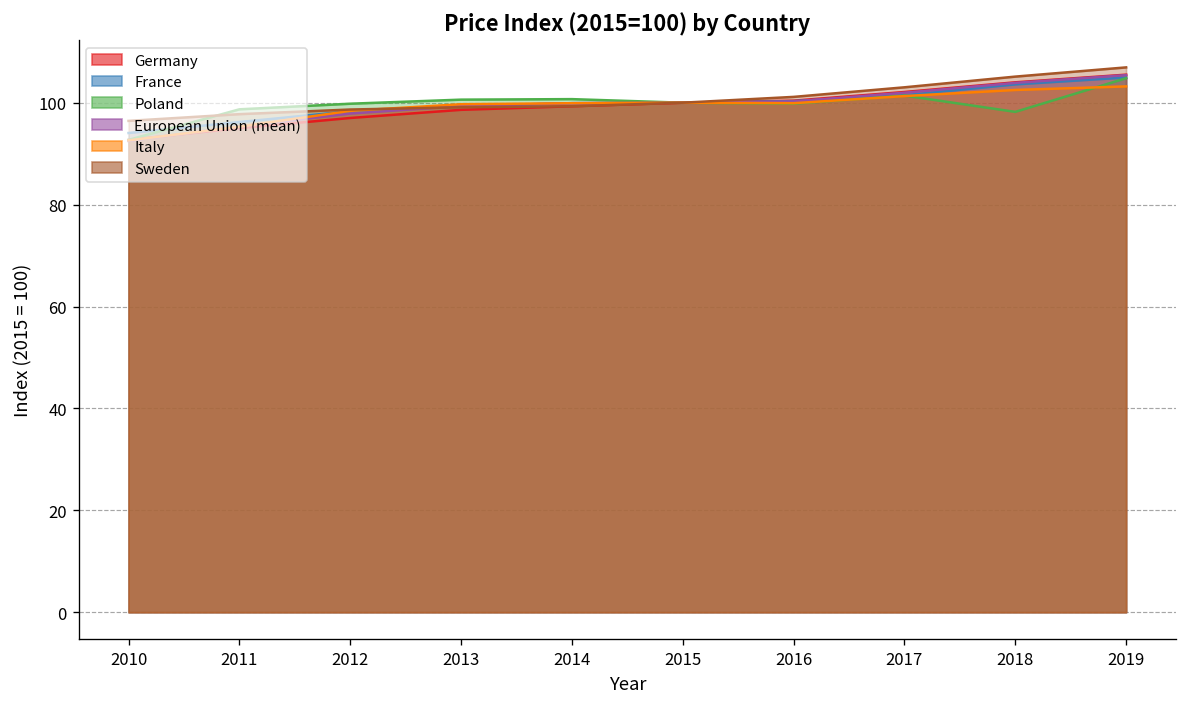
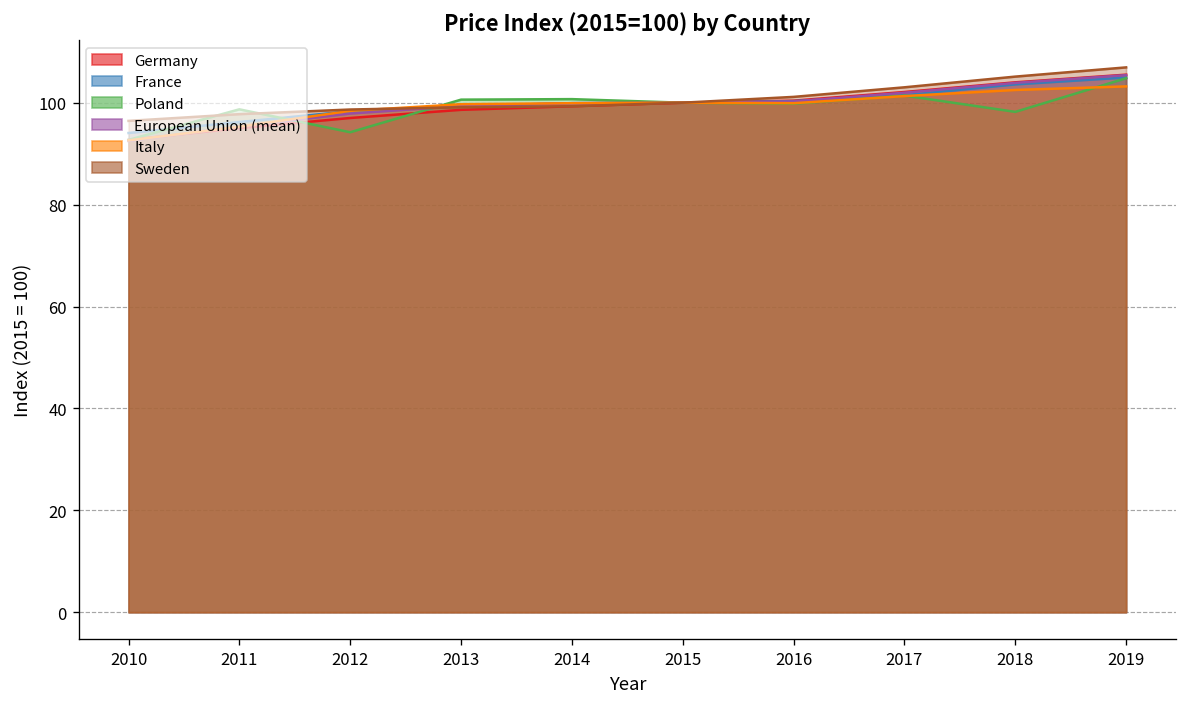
  {
    "Poland": {
-     "2012": 100,
+     "2012": 94,
      "2013": 101,
      "2014": 101,
      "2018": 98
    }
  }
